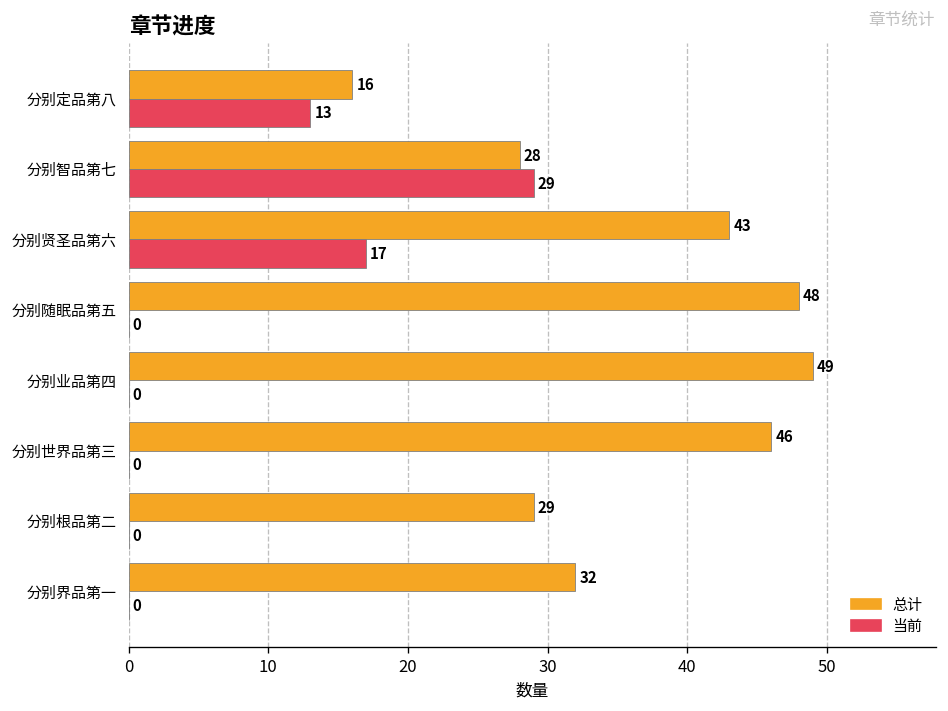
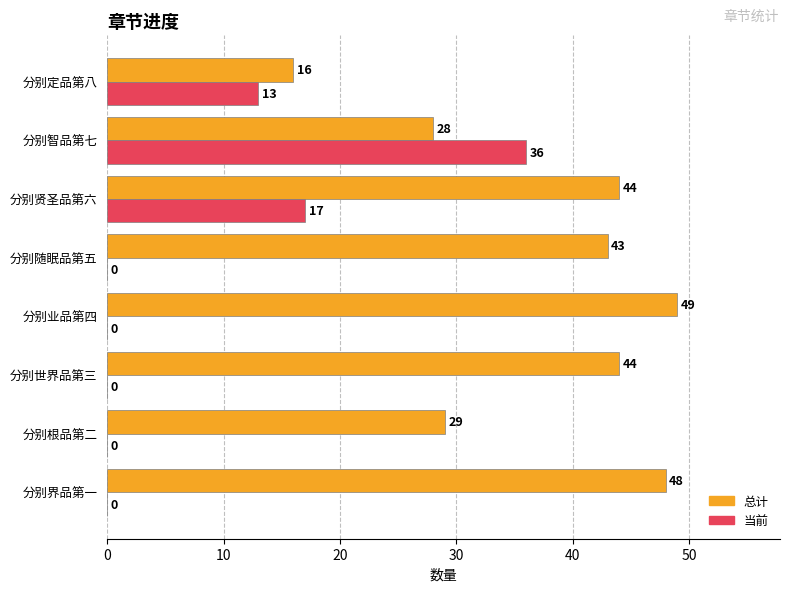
  {
    "总计": {
      "分别定品第八": 16,
      "分别智品第七": 28,
-     "分别贤圣品第六": 43,
-     "分别随眠品第五": 48,
+     "分别贤圣品第六": 44,
+     "分别随眠品第五": 43,
      "分别业品第四": 49,
-     "分别世界品第三": 46,
+     "分别世界品第三": 44,
      "分别根品第二": 29,
-     "分别界品第一": 32
+     "分别界品第一": 48
    },
    "当前": {
      "分别定品第八": 13,
-     "分别智品第七": 29,
+     "分别智品第七": 36,
      "分别贤圣品第六": 17,
      "分别随眠品第五": 0,
      "分别业品第四": 0,
      "分别世界品第三": 0,
      "分别根品第二": 0,
      "分别界品第一": 0
    }
  }
